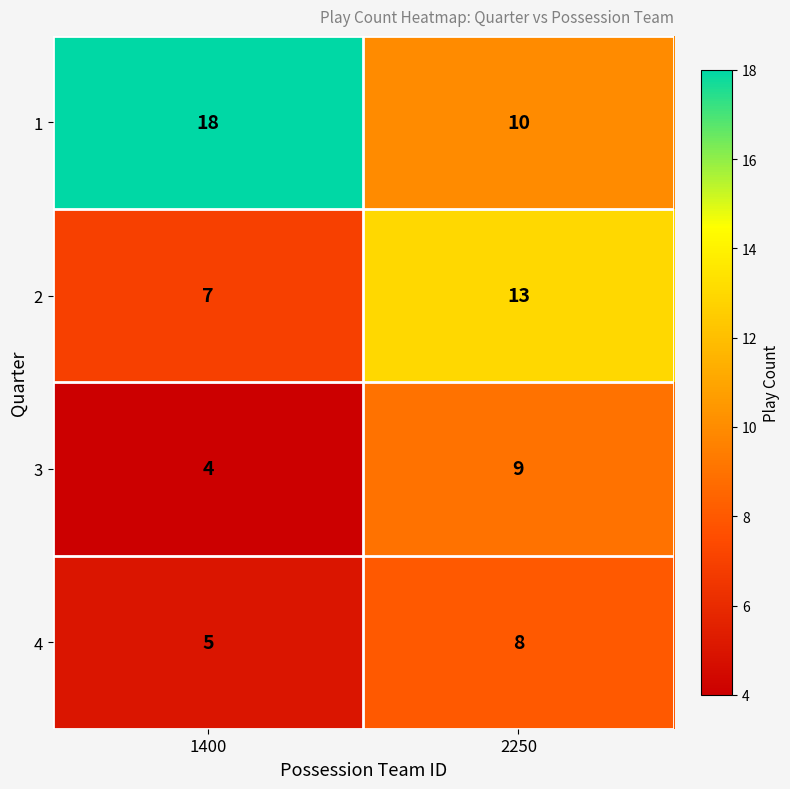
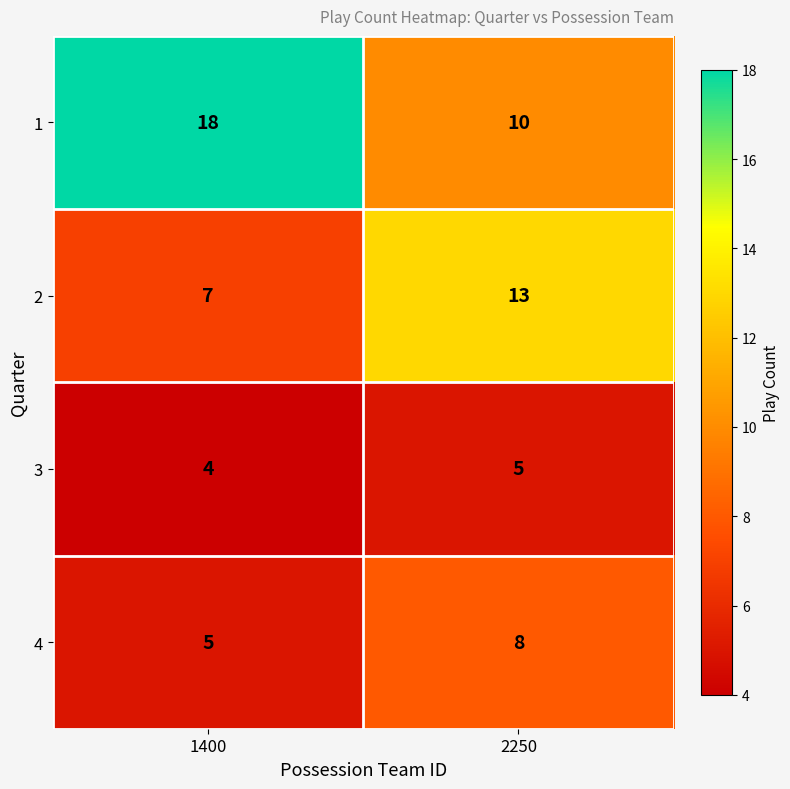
  {
    "1": {
      "1400": 18,
      "2250": 10
    },
    "2": {
      "1400": 7,
      "2250": 13
    },
    "3": {
      "1400": 4,
-     "2250": 9
+     "2250": 5
    },
    "4": {
      "1400": 5,
      "2250": 8
    }
  }
